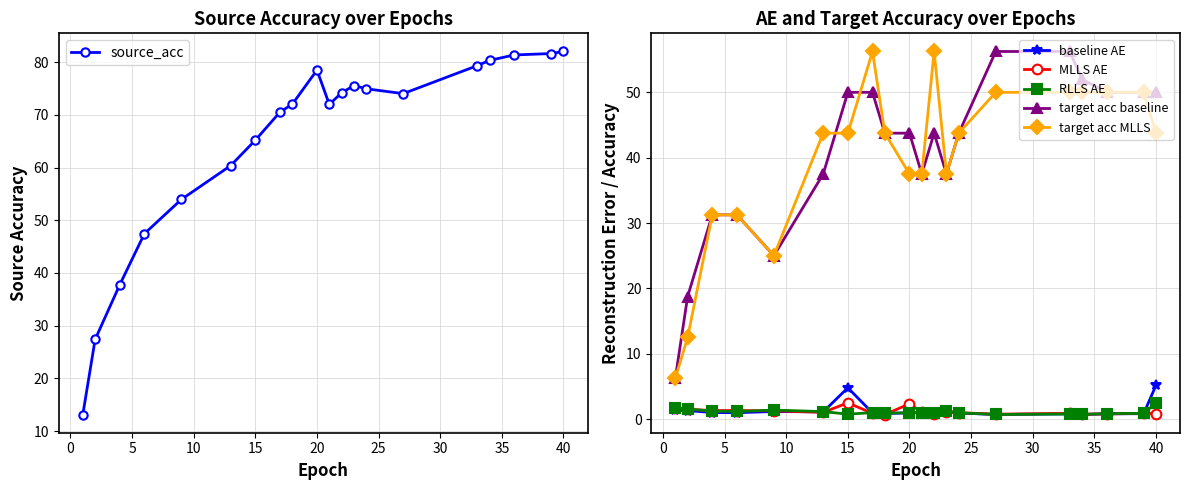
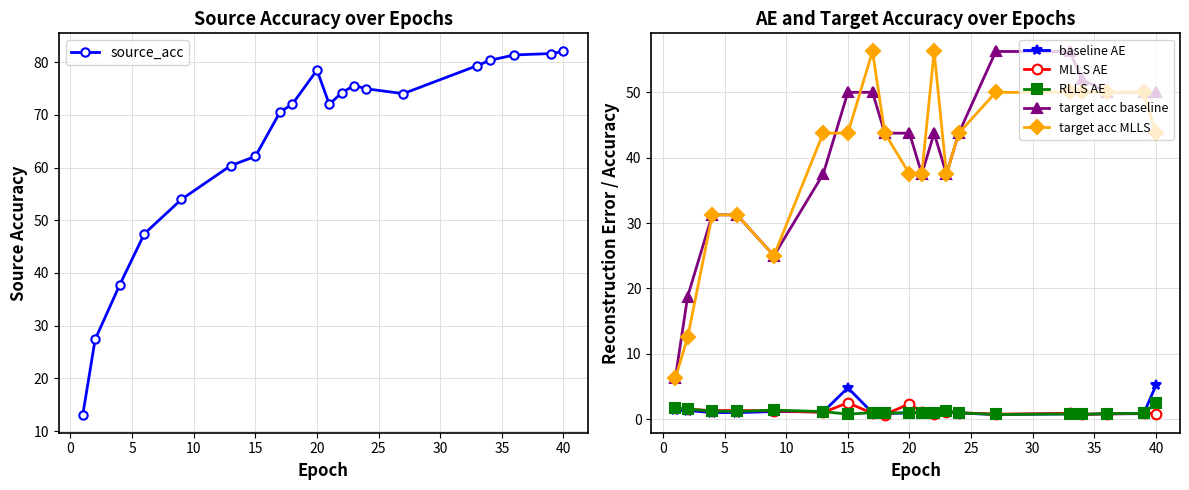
  {
    "Source Accuracy over Epochs": {
-     "15": 65,
+     "15": 62,
      "20": 79,
      "40": 82
    },
    "AE and Target Accuracy over Epochs": {
      "baseline AE": {
        "15": 5,
        "40": 5
      },
      "MLLS AE": {
        "15": 2,
        "20": 2,
        "40": 1
      },
      "RLLS AE": {
        "15": 1,
        "40": 2
      },
      "target acc baseline": {
        "15": 50,
        "20": 44
      },
      "target acc MLLS": {
        "15": 44,
        "20": 38
      }
    }
  }
